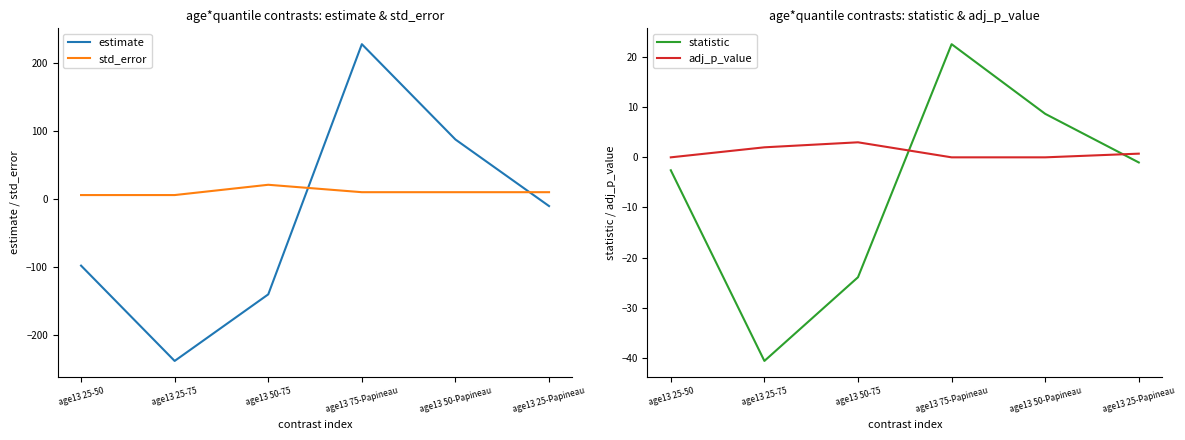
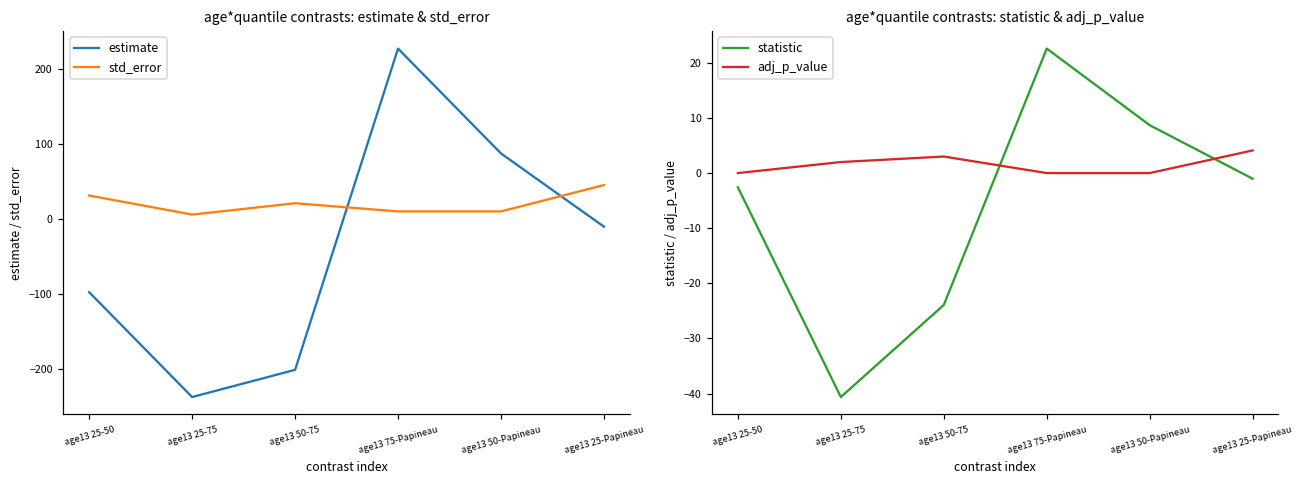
  {
    "age*quantile contrasts: estimate & std_error": {
      "estimate": {
        "age13 25-50": -100,
        "age13 25-75": -240,
-       "age13 50-75": -140,
+       "age13 50-75": -200,
        "age13 75-Papineau": 230,
        "age13 50-Papineau": 90,
        "age13 25-Papineau": -10
      },
      "std_error": {
-       "age13 25-50": 10,
+       "age13 25-50": 30,
        "age13 25-75": 10,
        "age13 50-75": 20,
        "age13 75-Papineau": 10,
        "age13 50-Papineau": 10,
-       "age13 25-Papineau": 10
+       "age13 25-Papineau": 50
      }
    },
    "age*quantile contrasts: statistic & adj_p_value": {
      "statistic": {
        "age13 25-50": -3,
        "age13 25-75": -41,
        "age13 50-75": -24,
        "age13 75-Papineau": 23,
        "age13 50-Papineau": 9,
        "age13 25-Papineau": -1
      },
      "adj_p_value": {
        "age13 25-50": 0,
        "age13 25-75": 2,
        "age13 50-75": 3,
        "age13 75-Papineau": 0,
        "age13 50-Papineau": 0,
-       "age13 25-Papineau": 1
+       "age13 25-Papineau": 4
      }
    }
  }
